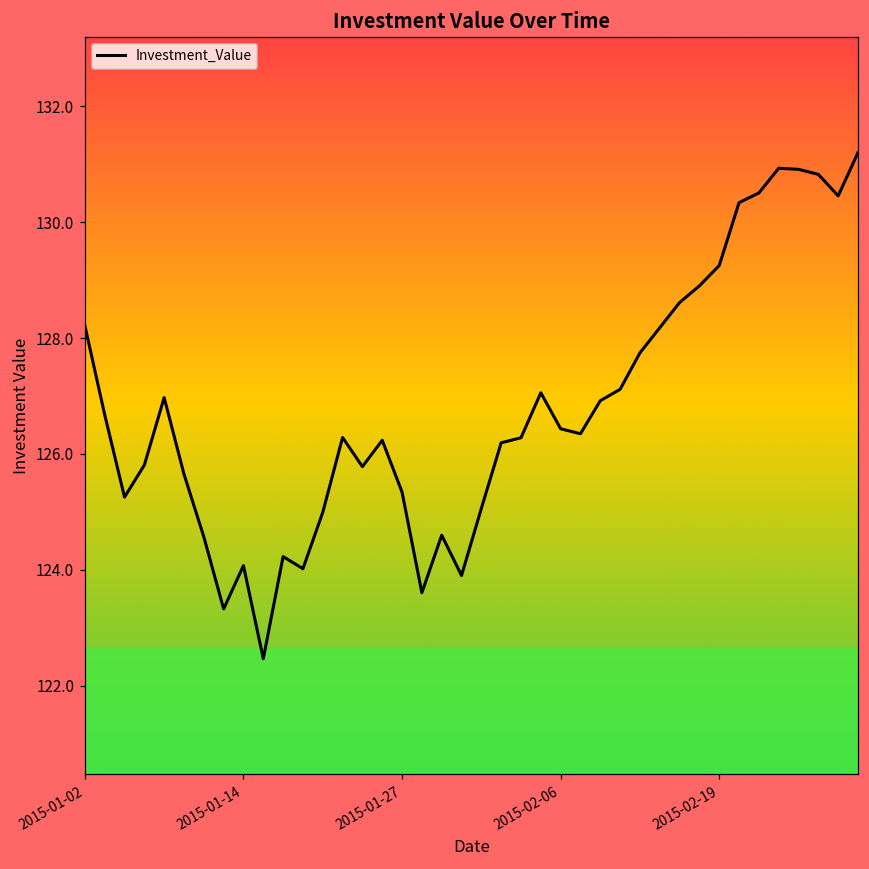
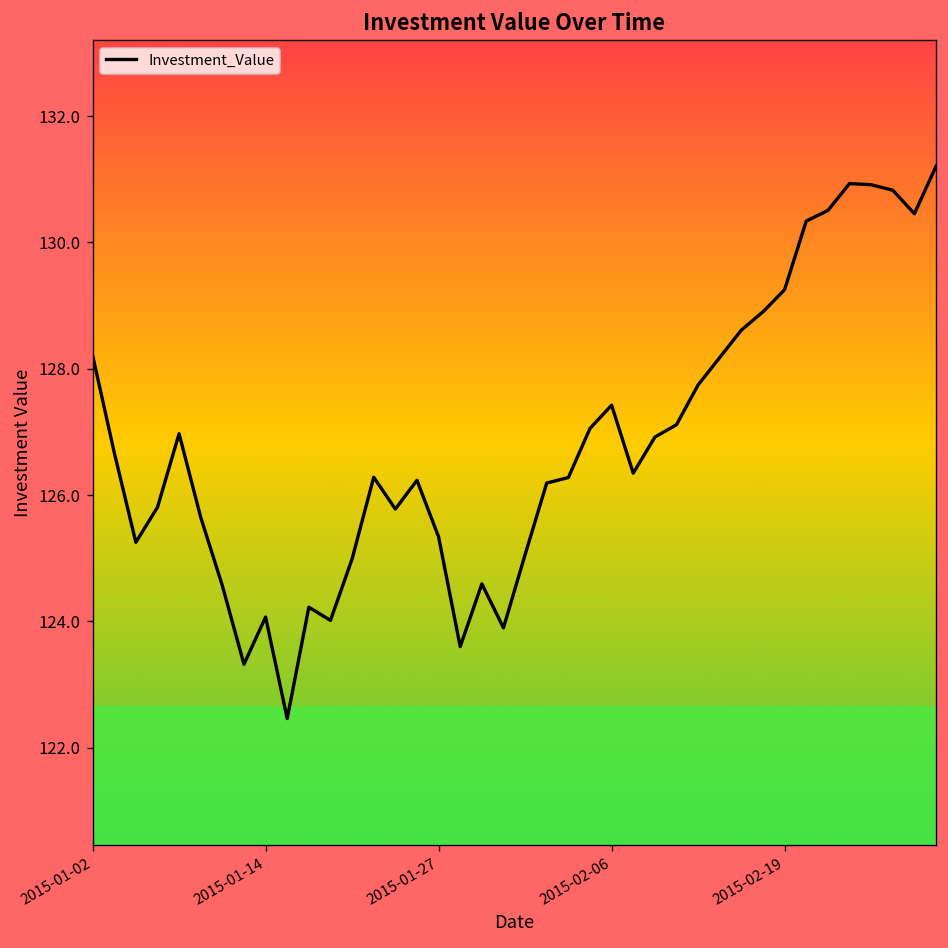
  {
    "2015-01-02": 128.2,
    "2015-01-14": 124.1,
    "2015-01-27": 125.3,
-   "2015-02-06": 126.4,
+   "2015-02-06": 127.4,
    "2015-02-19": 129.3
  }
